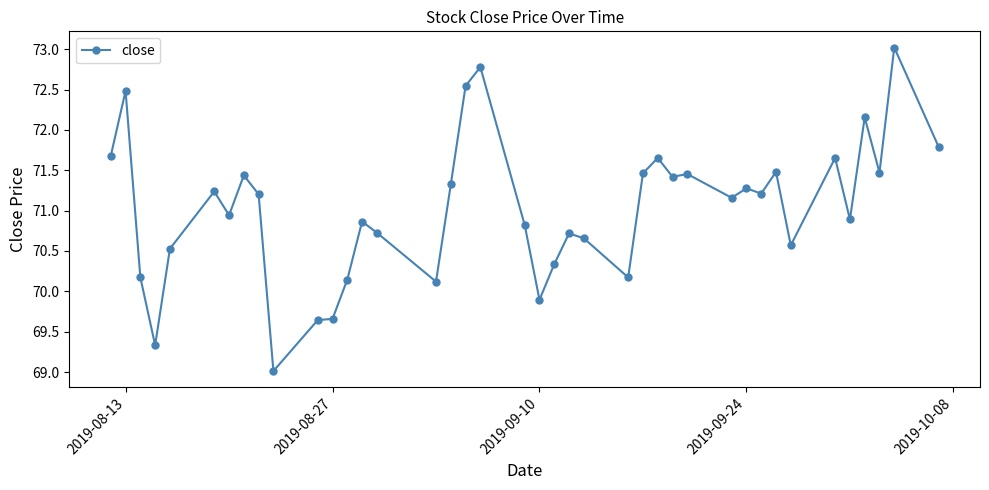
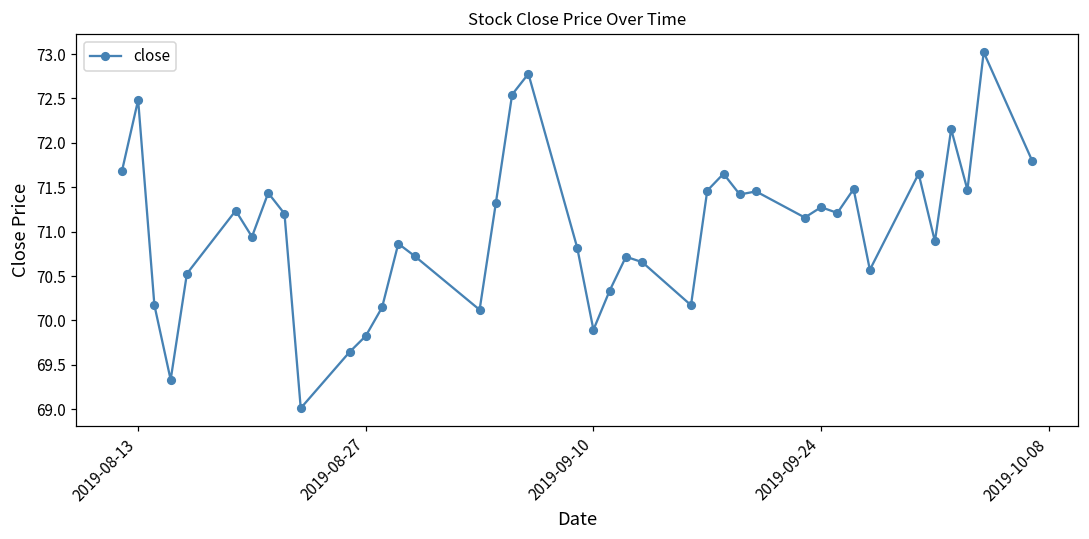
  {
    "2019-08-13": 72.5,
-   "2019-08-27": 69.7,
+   "2019-08-27": 69.8,
    "2019-09-10": 69.9,
    "2019-09-24": 71.3
  }
